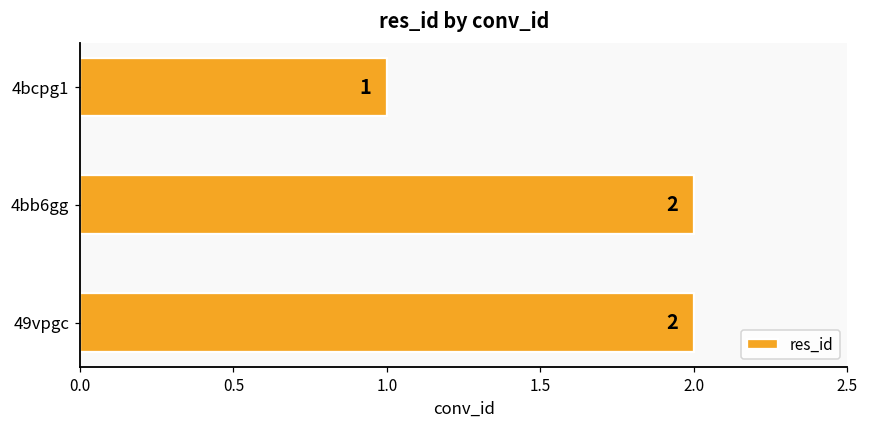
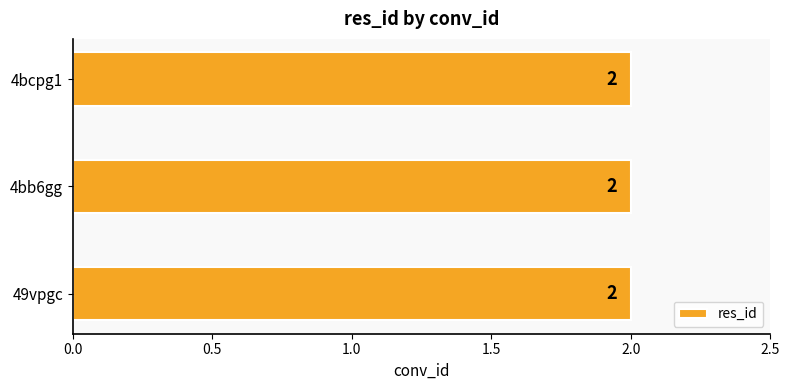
  {
-   "4bcpg1": 1,
+   "4bcpg1": 2,
    "4bb6gg": 2,
    "49vpgc": 2
  }
